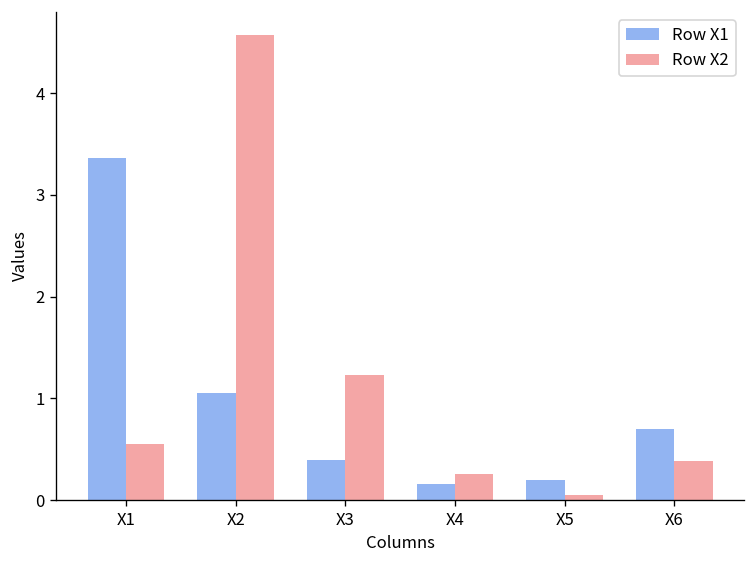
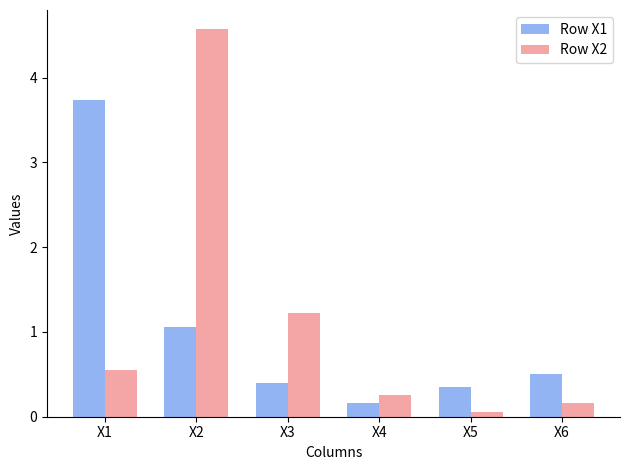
  {
    "Row X1": {
-     "X1": 3.4,
+     "X1": 3.7,
      "X2": 1.1,
      "X3": 0.4,
      "X4": 0.2,
-     "X5": 0.2,
-     "X6": 0.7
+     "X5": 0.4,
+     "X6": 0.5
    },
    "Row X2": {
      "X1": 0.5,
      "X2": 4.6,
      "X3": 1.2,
      "X4": 0.3,
      "X5": 0.1,
-     "X6": 0.4
+     "X6": 0.2
    }
  }
